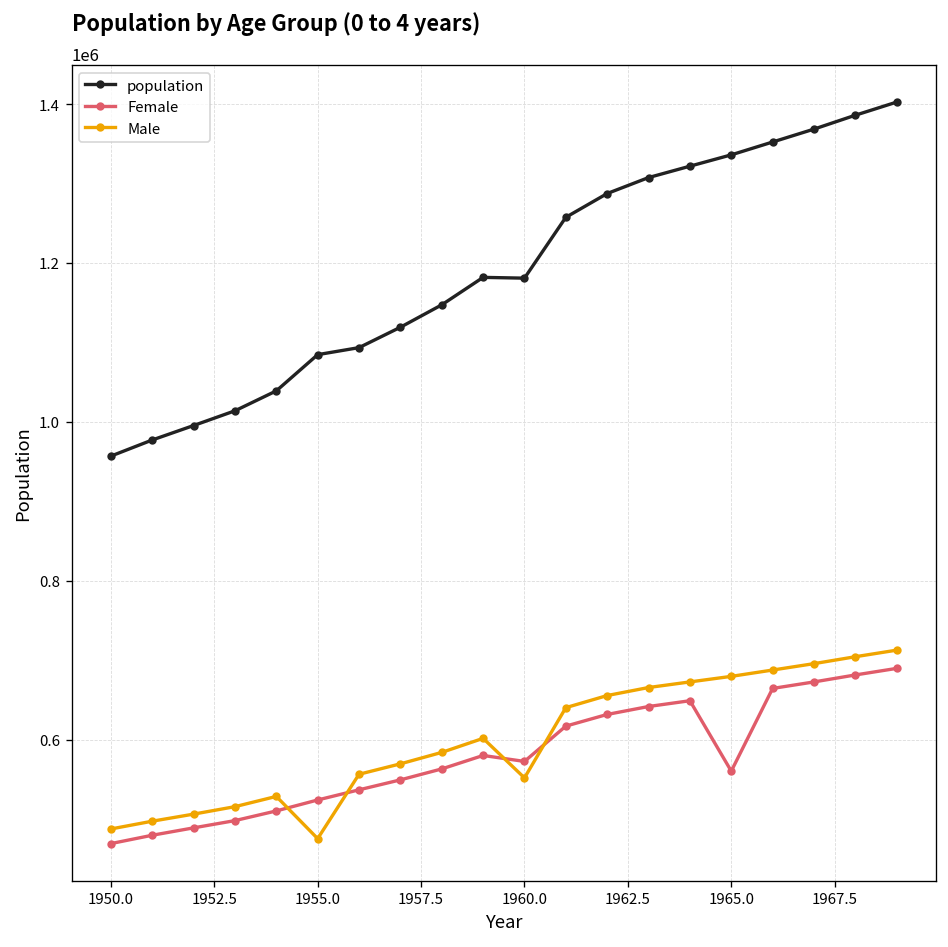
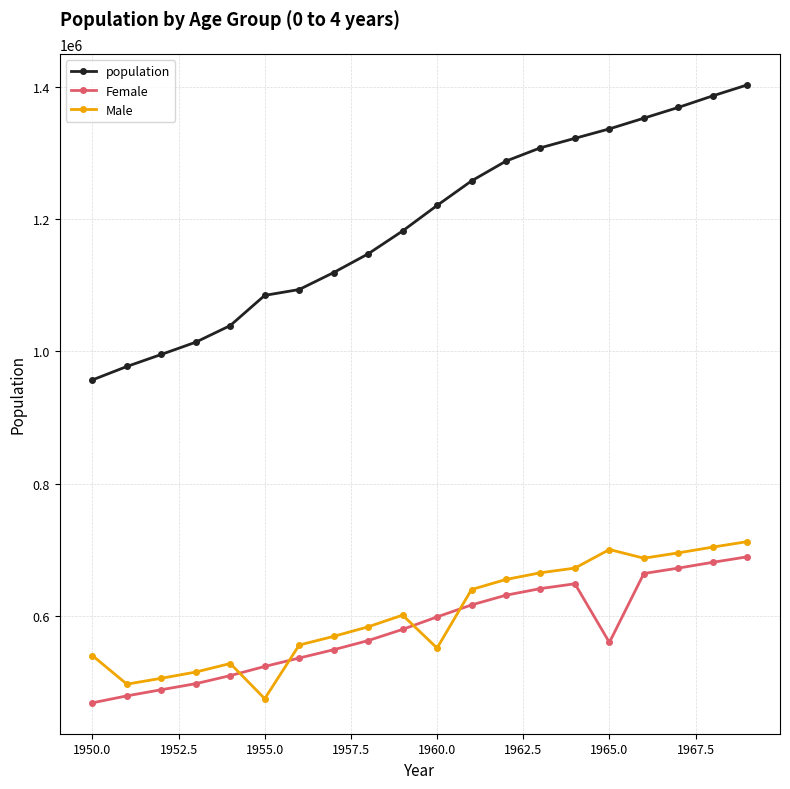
  {
    "population": {
      "1950.0": 960000,
      "1955.0": 1080000,
-     "1960.0": 1180000,
+     "1960.0": 1220000,
      "1965.0": 1340000
    },
    "Female": {
      "1950.0": 470000,
      "1955.0": 520000,
-     "1960.0": 570000,
+     "1960.0": 600000,
      "1965.0": 560000
    },
    "Male": {
-     "1950.0": 490000,
+     "1950.0": 540000,
      "1955.0": 480000,
      "1960.0": 550000,
-     "1965.0": 680000
+     "1965.0": 700000
    }
  }
